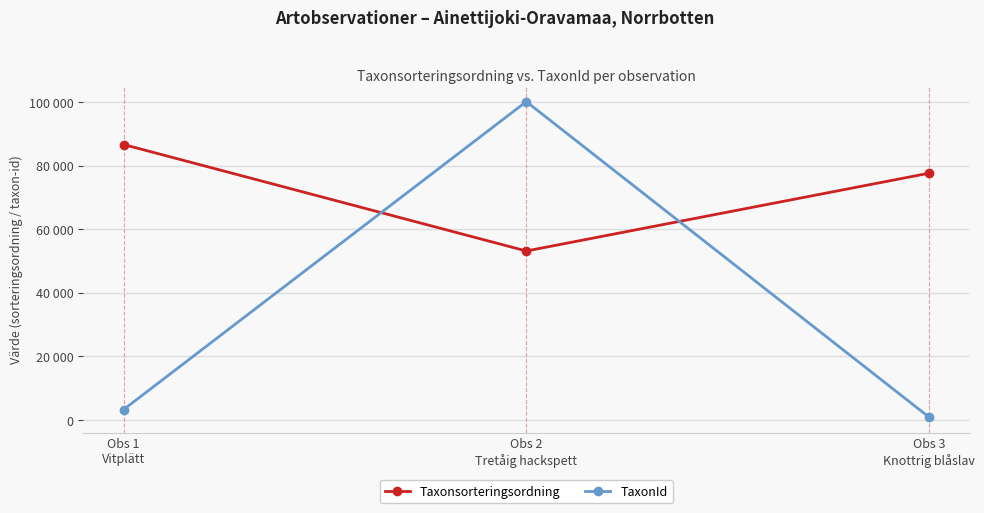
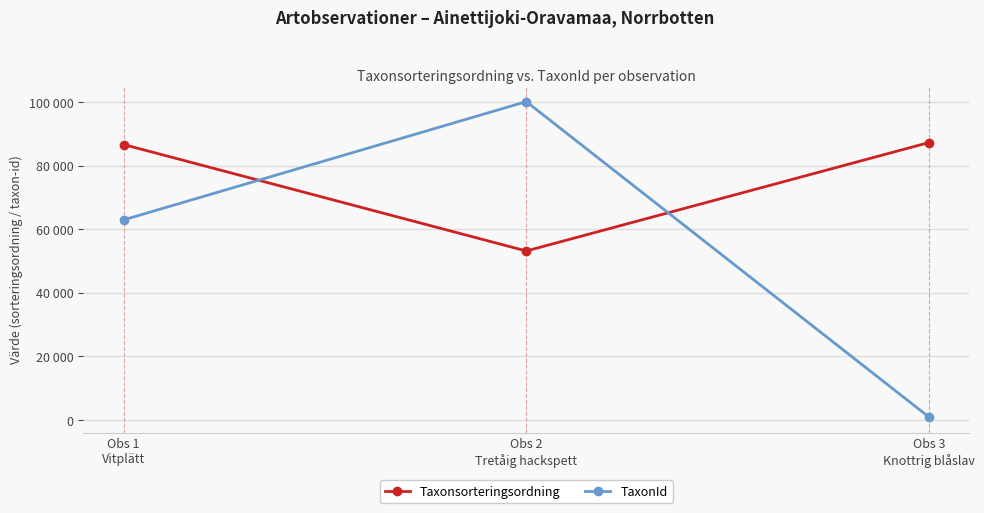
  {
    "Taxonsorteringsordning": {
      "Obs 1 Vitplätt": 87000,
      "Obs 2 Tretåig hackspett": 53000,
-     "Obs 3 Knottrig blåslav": 78000
+     "Obs 3 Knottrig blåslav": 87000
    },
    "TaxonId": {
-     "Obs 1 Vitplätt": 3000,
+     "Obs 1 Vitplätt": 63000,
      "Obs 2 Tretåig hackspett": 100000,
      "Obs 3 Knottrig blåslav": 1000
    }
  }
